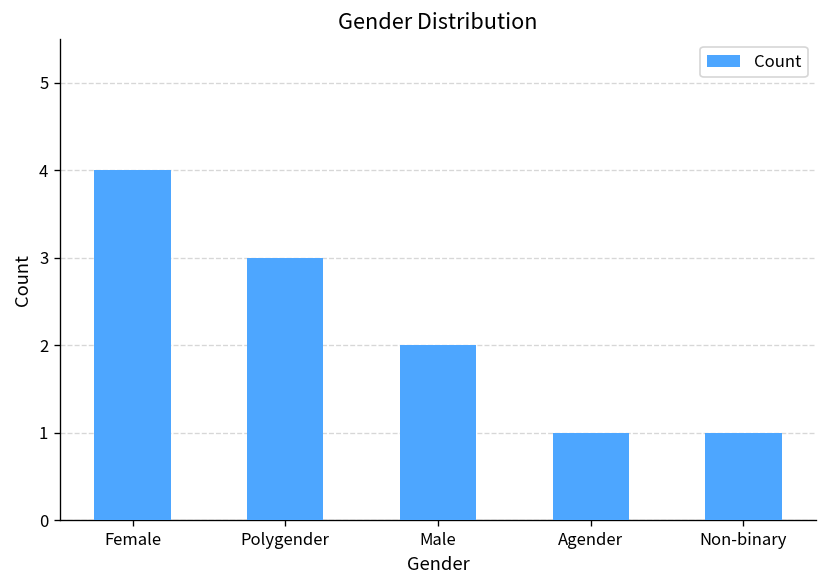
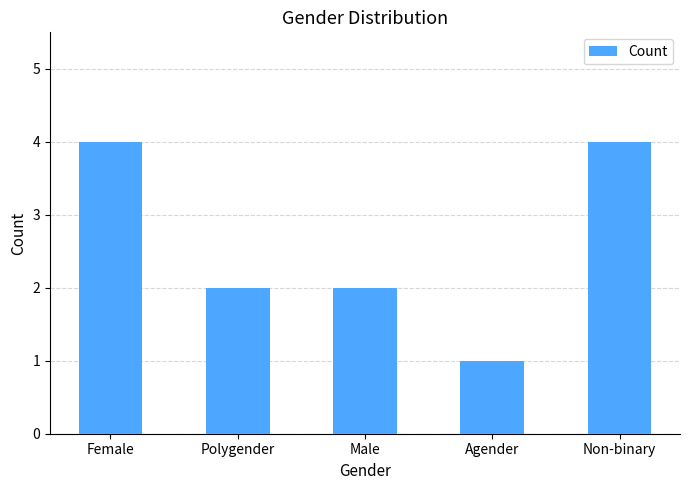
  {
    "Female": 4,
-   "Polygender": 3,
+   "Polygender": 2,
    "Male": 2,
    "Agender": 1,
-   "Non-binary": 1
+   "Non-binary": 4
  }
